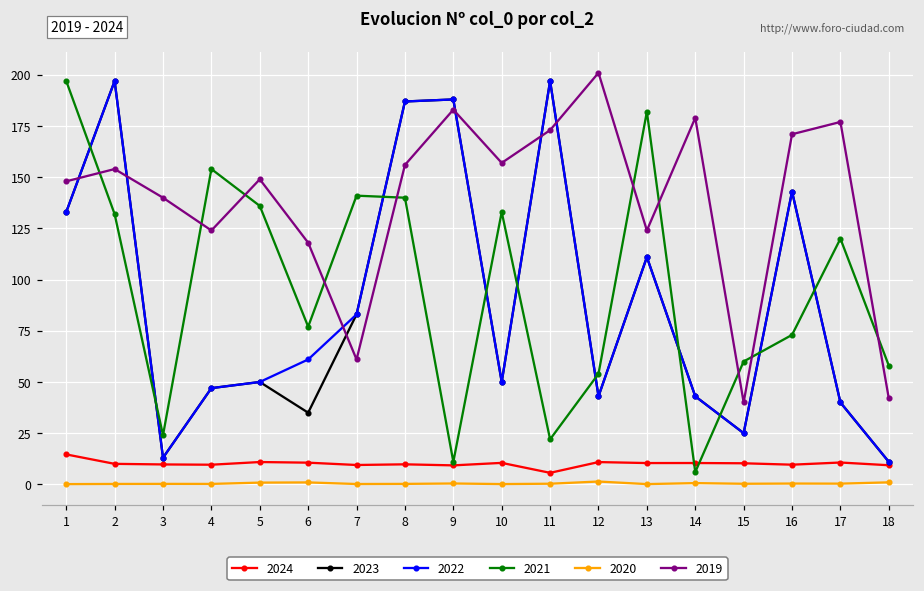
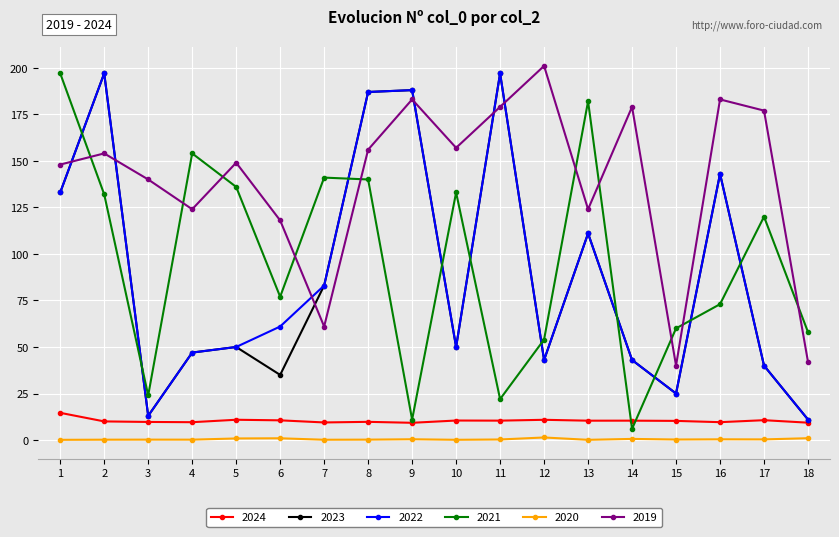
  {
    "2024": {
      "1": 15,
      "2": 10,
      "3": 10,
      "4": 10,
      "5": 11,
      "6": 11,
      "7": 9,
      "8": 10,
      "9": 9,
      "10": 10,
-     "11": 6,
+     "11": 10,
      "12": 11,
      "13": 10,
      "14": 10,
      "15": 10,
      "16": 10,
      "17": 11,
      "18": 9
    },
    "2023": {
      "6": 35
    },
    "2022": {
      "6": 61
    },
    "2021": {
      "1": 197,
      "2": 132,
      "3": 24,
      "4": 154,
      "5": 136,
      "6": 77,
      "7": 141,
      "8": 140,
      "9": 11,
      "10": 133,
      "11": 22,
      "12": 54,
      "13": 182,
      "14": 6,
      "15": 60,
      "16": 73,
      "17": 120,
      "18": 58
    },
    "2020": {
      "1": 0,
      "2": 0,
      "3": 0,
      "4": 0,
      "5": 1,
      "6": 1,
      "7": 0,
      "8": 0,
      "9": 0,
      "10": 0,
      "11": 0,
      "12": 1,
      "13": 0,
      "14": 1,
      "15": 0,
      "16": 0,
      "17": 0,
      "18": 1
    },
    "2019": {
      "1": 148,
      "2": 154,
      "3": 140,
      "4": 124,
      "5": 149,
      "6": 118,
      "7": 61,
      "8": 156,
      "9": 183,
      "10": 157,
-     "11": 173,
+     "11": 179,
      "12": 201,
      "13": 124,
      "14": 179,
      "15": 40,
-     "16": 171,
+     "16": 183,
      "17": 177,
      "18": 42
    }
  }
